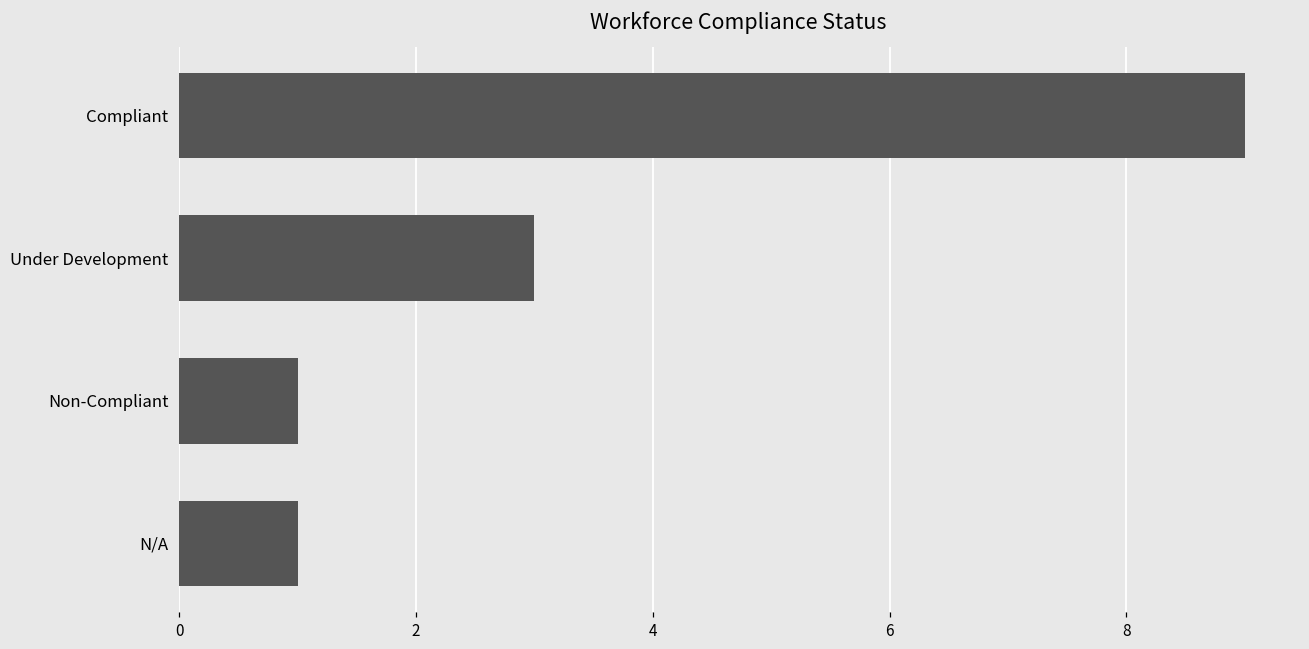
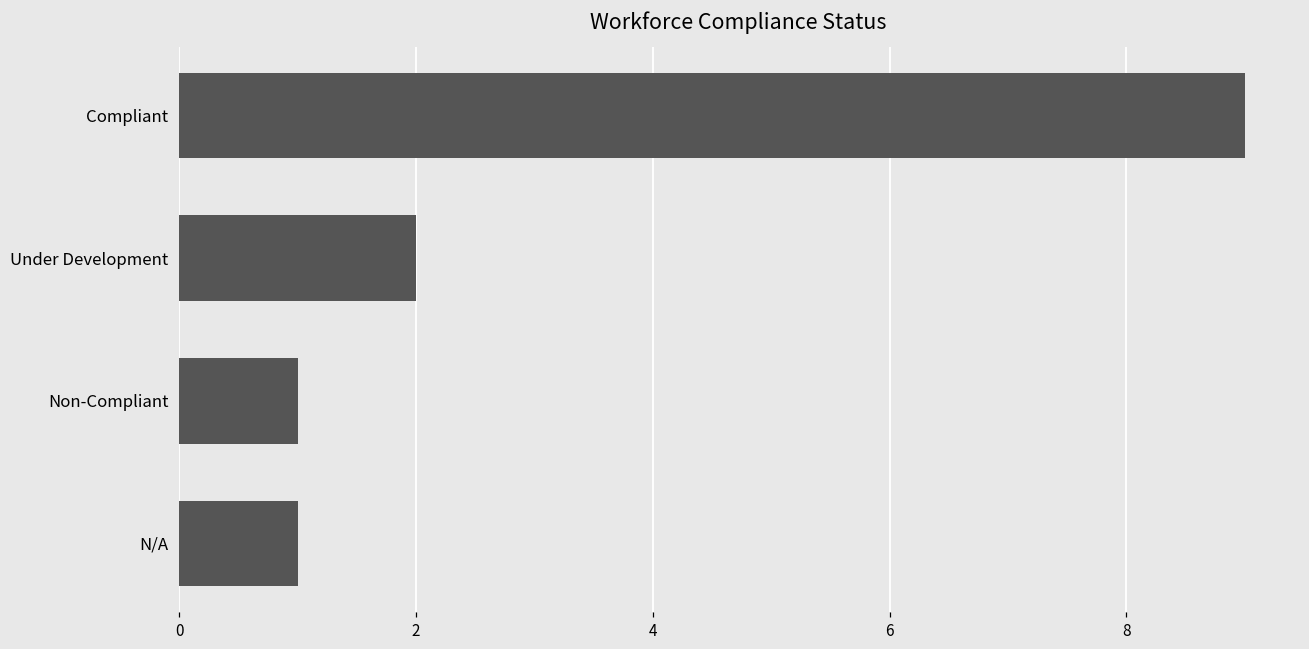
  {
    "Compliant": 9,
-   "Under Development": 3,
+   "Under Development": 2,
    "Non-Compliant": 1,
    "N/A": 1
  }
